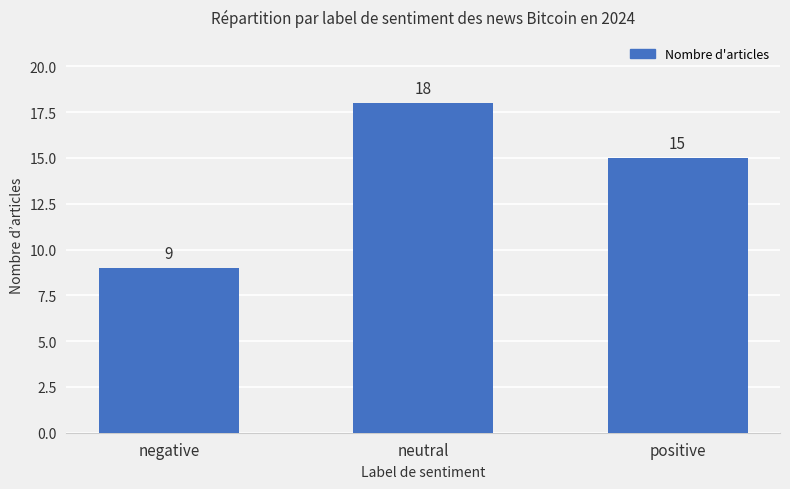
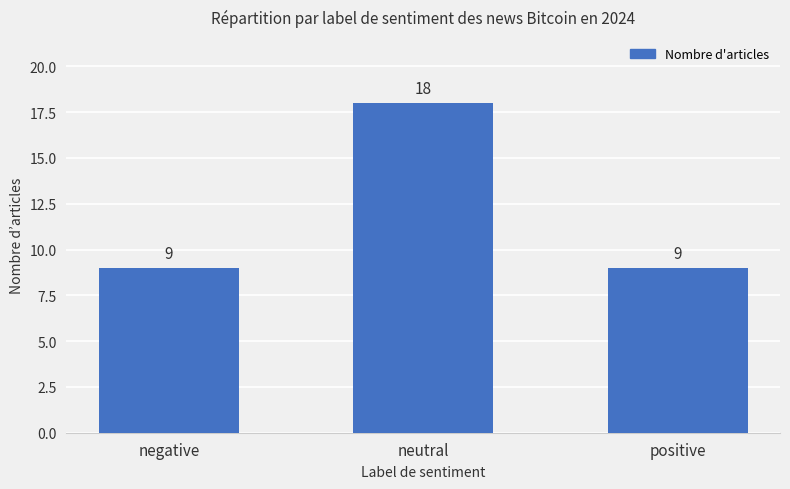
  {
    "negative": 9,
    "neutral": 18,
-   "positive": 15
+   "positive": 9
  }
